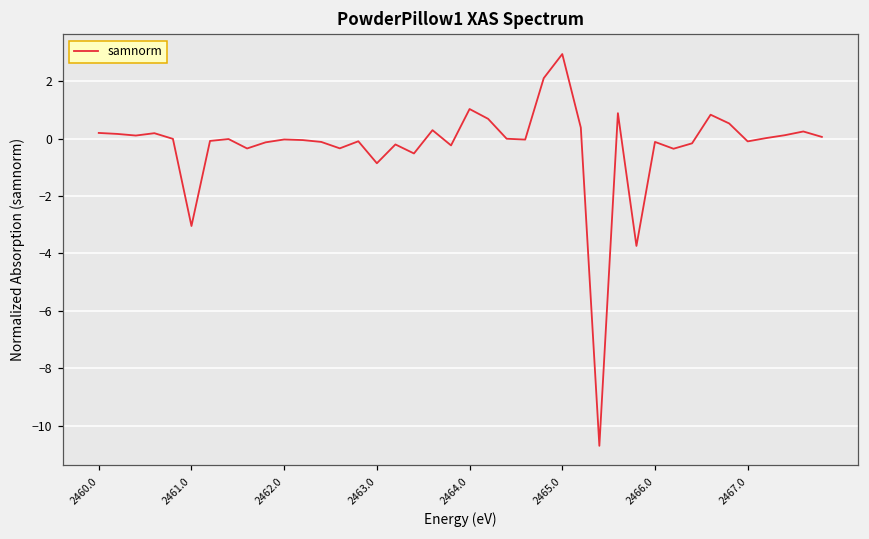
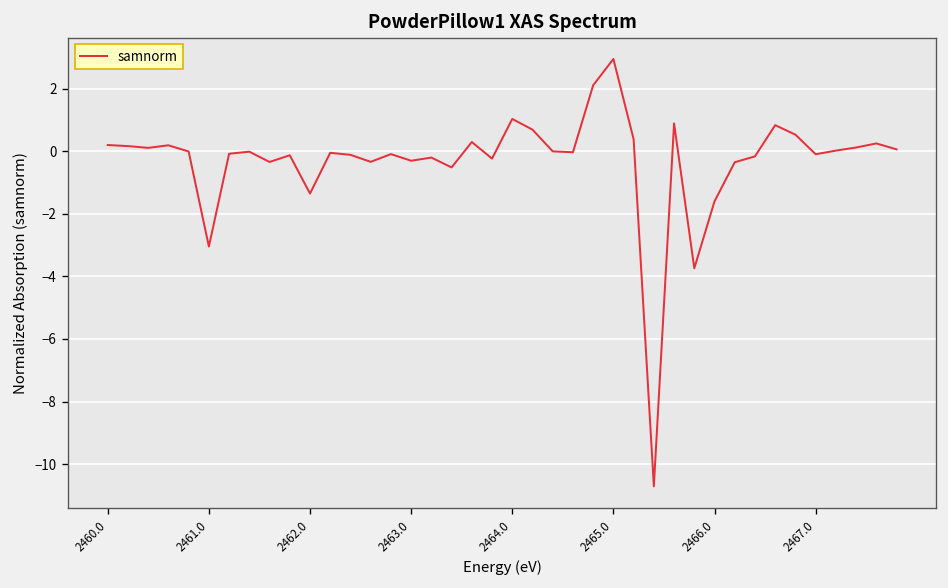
  {
    "2460.0": 0.2,
    "2461.0": -3.0,
-   "2462.0": 0.0,
-   "2463.0": -0.9,
+   "2462.0": -1.4,
+   "2463.0": -0.3,
    "2464.0": 1.0,
    "2465.0": 2.9,
-   "2466.0": -0.1,
+   "2466.0": -1.6,
    "2467.0": -0.1
  }
